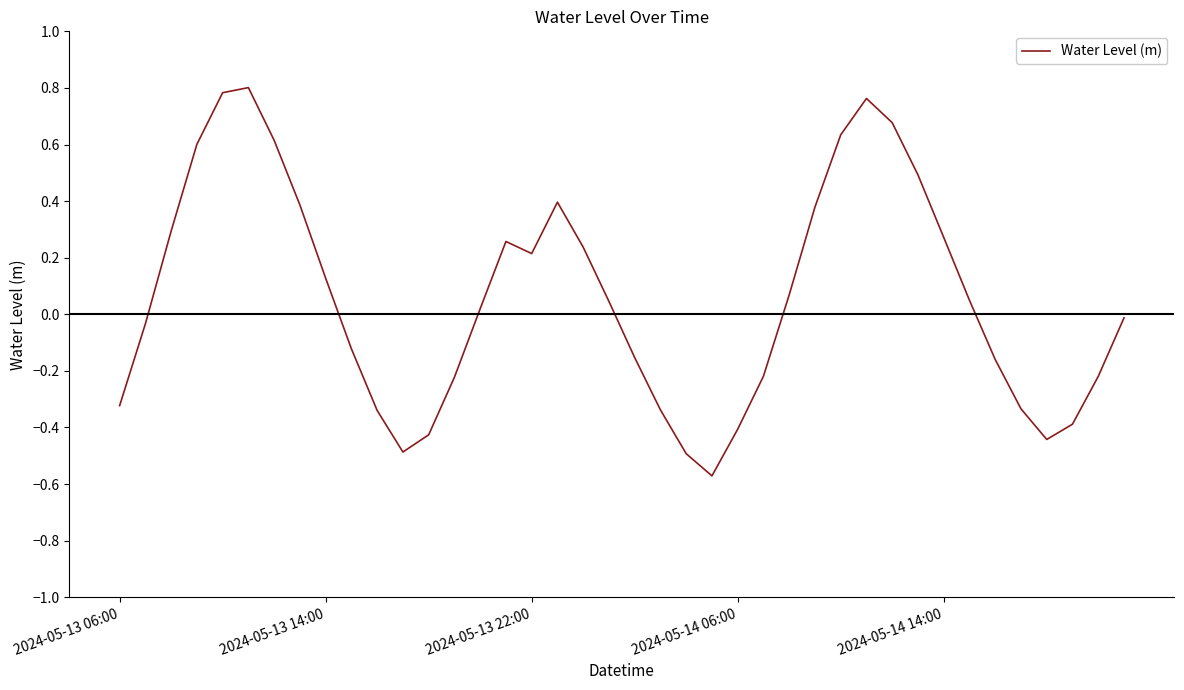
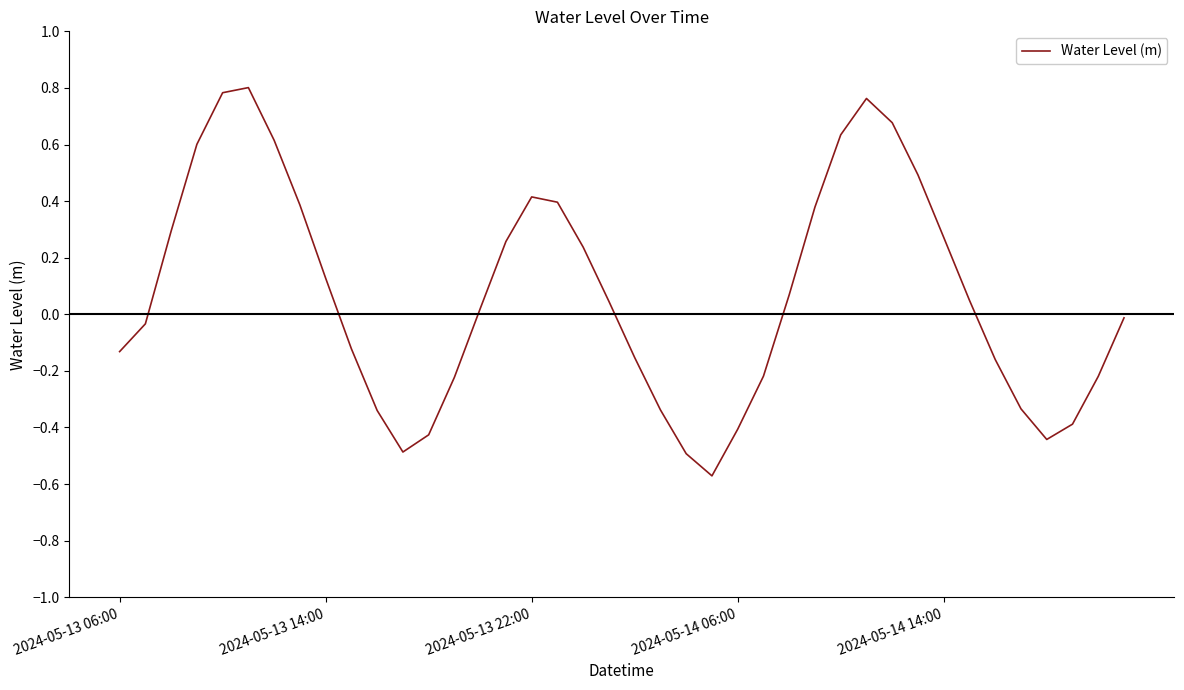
  {
-   "2024-05-13 06:00": -0.32,
+   "2024-05-13 06:00": -0.13,
    "2024-05-13 14:00": 0.13,
-   "2024-05-13 22:00": 0.21,
+   "2024-05-13 22:00": 0.41,
    "2024-05-14 06:00": -0.41,
    "2024-05-14 14:00": 0.27
  }
